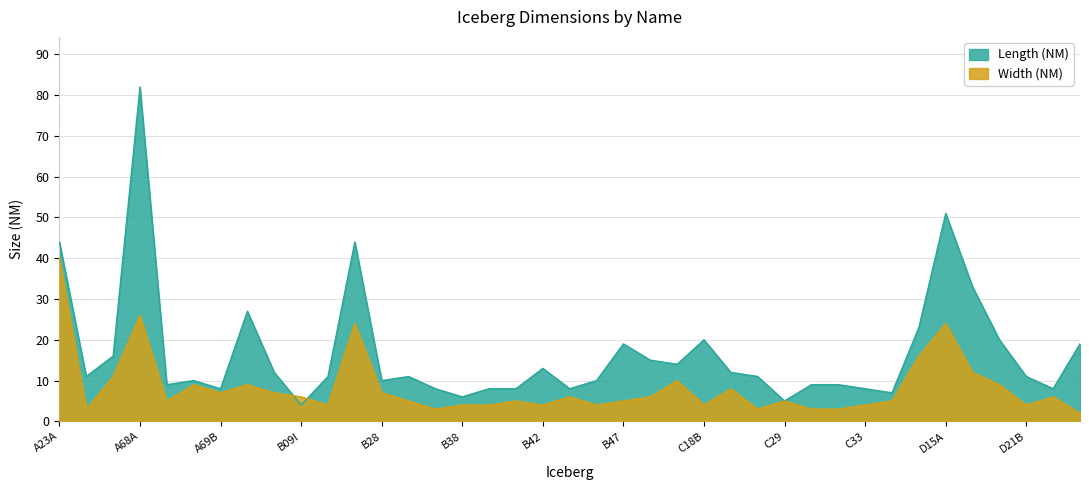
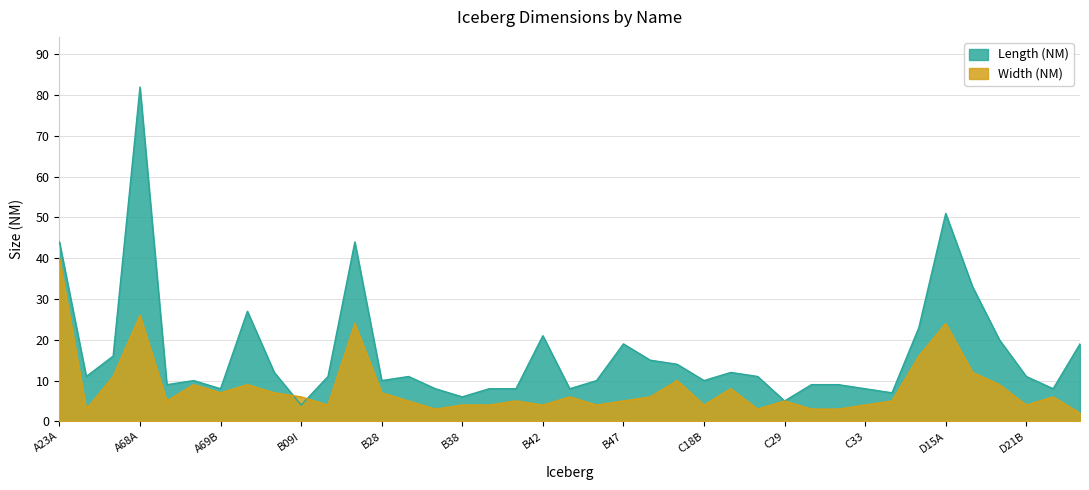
  {
    "Length (NM)": {
      "A23A": 44,
      "A68A": 82,
      "A69B": 8,
      "B09I": 4,
      "B28": 10,
      "B38": 6,
-     "B42": 13,
+     "B42": 21,
      "B47": 19,
-     "C18B": 20,
+     "C18B": 10,
      "C33": 8,
      "D15A": 51,
      "D21B": 11
    },
    "Width (NM)": {
      "A23A": 40,
      "A68A": 26,
      "A69B": 7,
      "B09I": 6,
      "B28": 7,
      "B38": 4,
      "B42": 4,
      "B47": 5,
      "C18B": 4,
      "C33": 4,
      "D15A": 24,
      "D21B": 4
    }
  }
